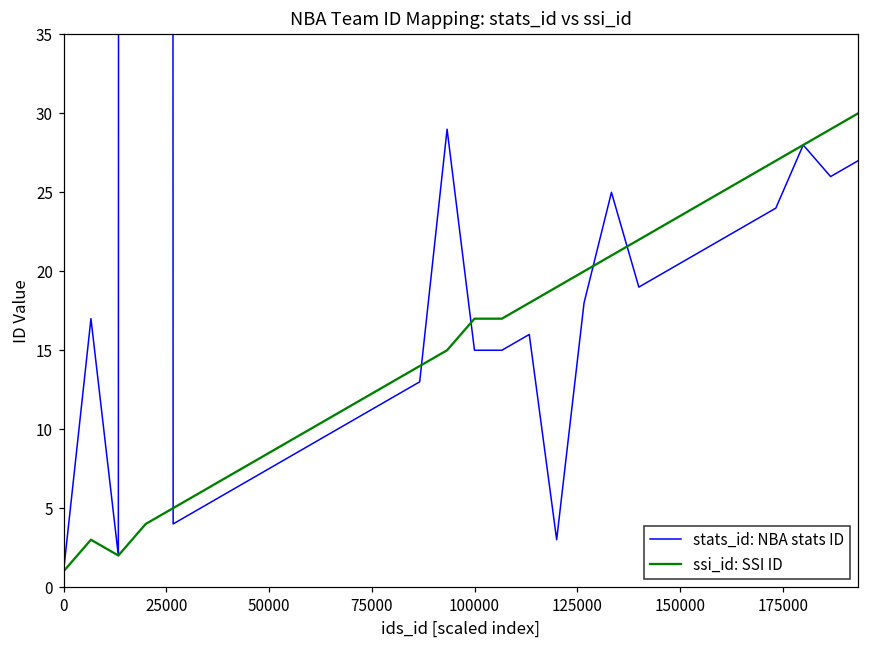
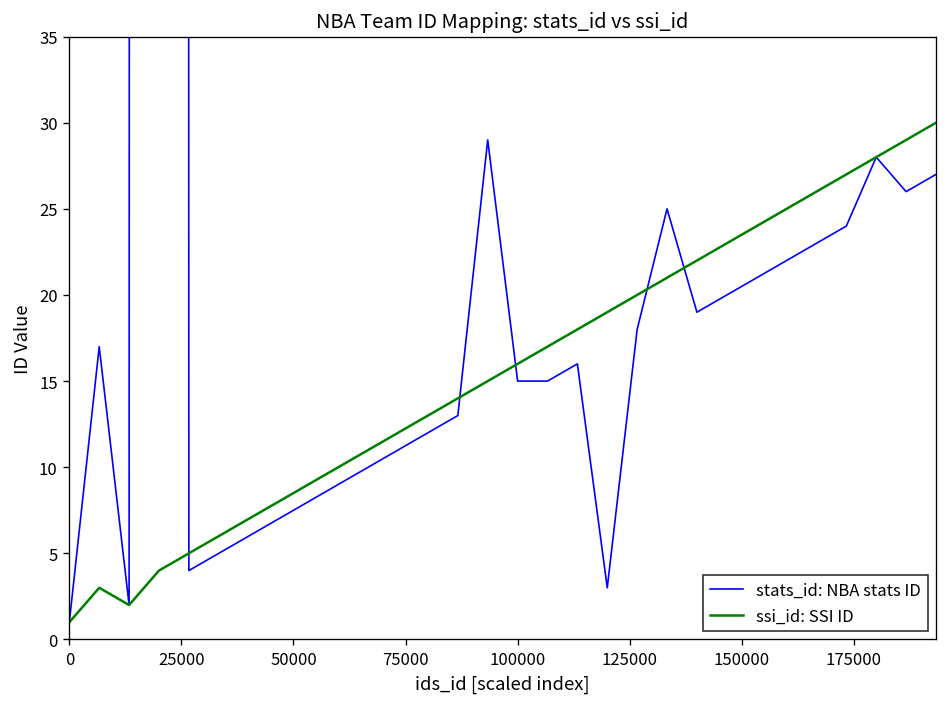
  {
    "stats_id: NBA stats ID": {
      "100000": 15
    },
    "ssi_id: SSI ID": {
-     "100000": 17
+     "100000": 16
    }
  }
